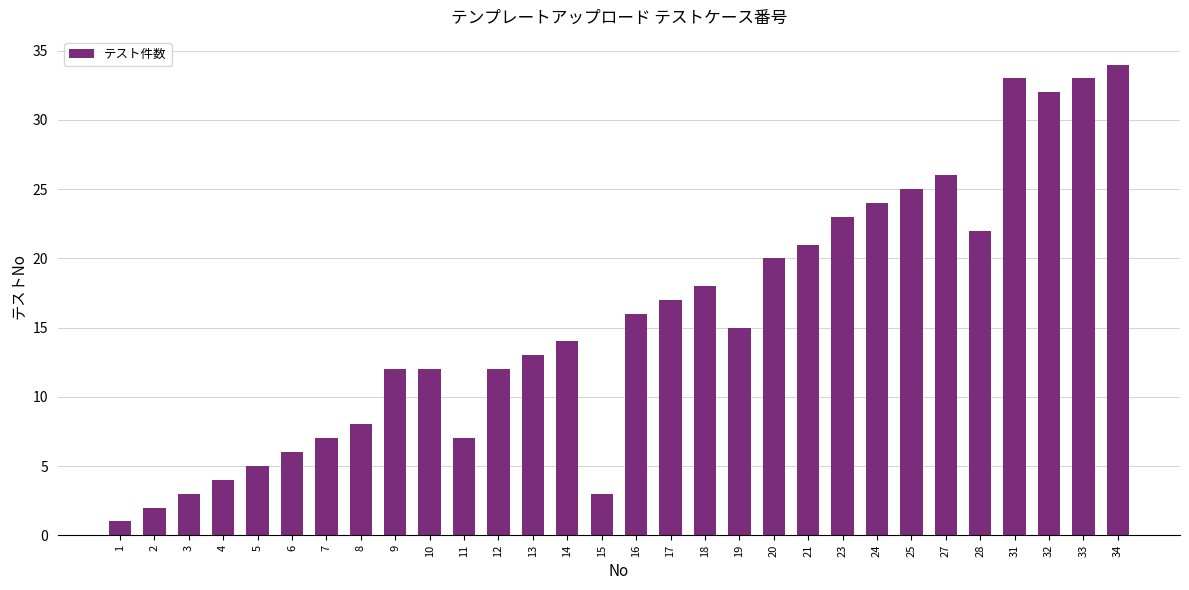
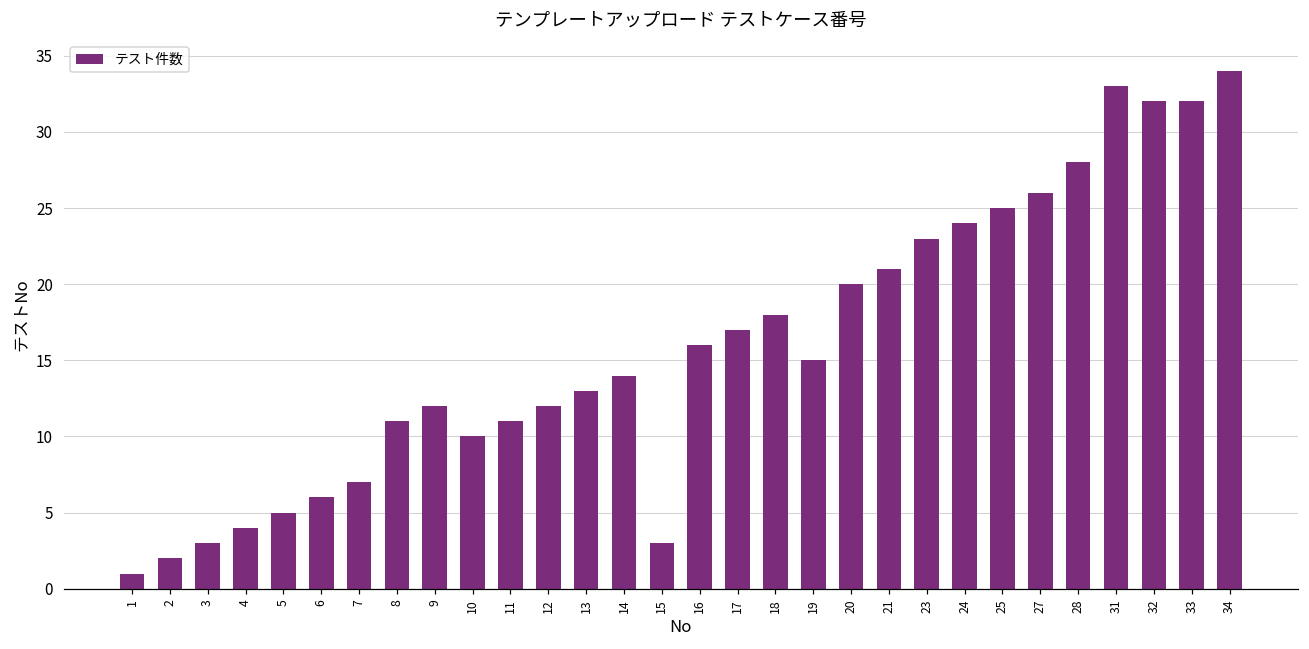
  {
    "1": 1,
    "2": 2,
    "3": 3,
    "4": 4,
    "5": 5,
    "6": 6,
    "7": 7,
-   "8": 8,
+   "8": 11,
    "9": 12,
-   "10": 12,
-   "11": 7,
+   "10": 10,
+   "11": 11,
    "12": 12,
    "13": 13,
    "14": 14,
    "15": 3,
    "16": 16,
    "17": 17,
    "18": 18,
    "19": 15,
    "20": 20,
    "21": 21,
    "23": 23,
    "24": 24,
    "25": 25,
    "27": 26,
-   "28": 22,
+   "28": 28,
    "31": 33,
    "32": 32,
-   "33": 33,
+   "33": 32,
    "34": 34
  }
